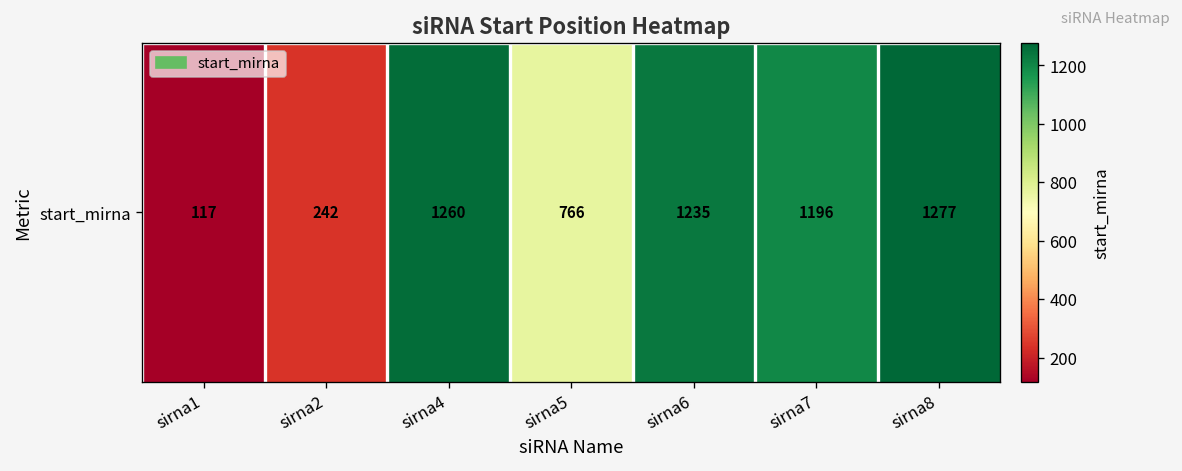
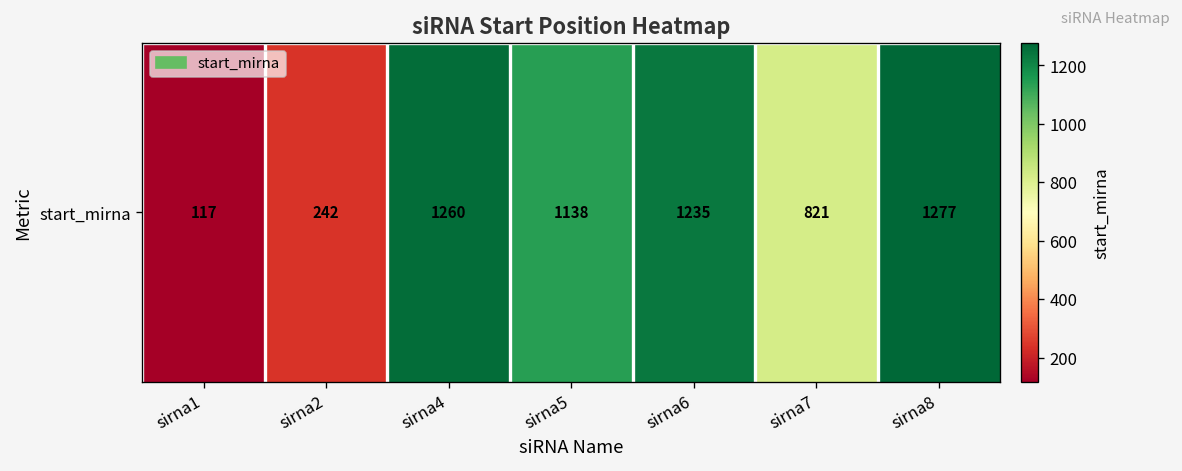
  {
    "start_mirna": {
      "sirna1": 117,
      "sirna2": 242,
      "sirna4": 1260,
-     "sirna5": 766,
+     "sirna5": 1138,
      "sirna6": 1235,
-     "sirna7": 1196,
+     "sirna7": 821,
      "sirna8": 1277
    }
  }
